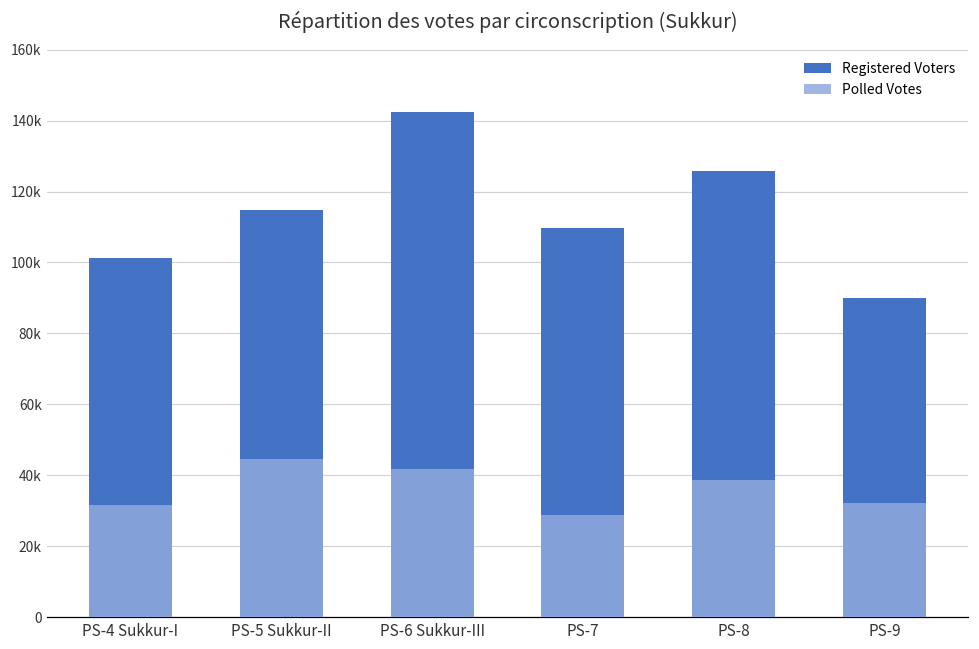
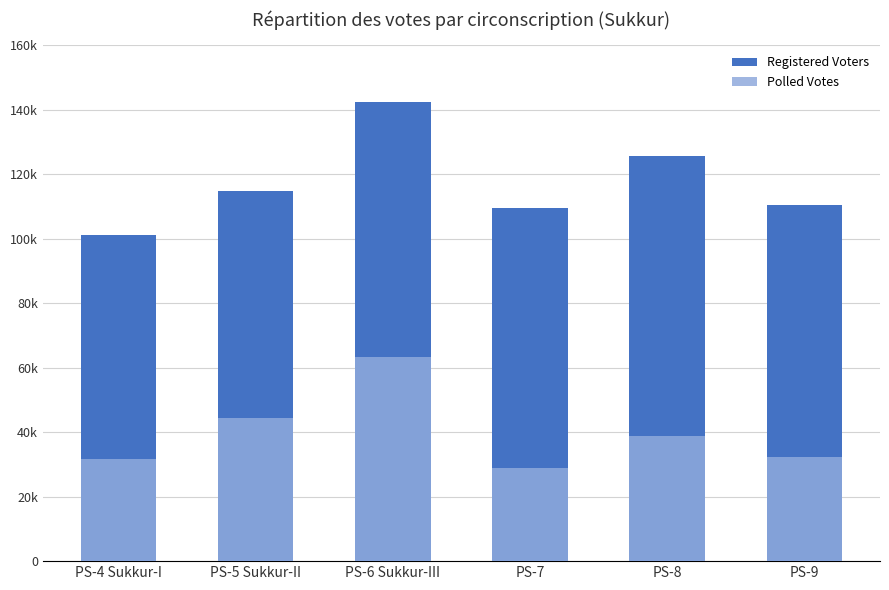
  {
    "Registered Voters": {
      "PS-4 Sukkur-I": 101000,
      "PS-5 Sukkur-II": 115000,
      "PS-6 Sukkur-III": 142000,
      "PS-7": 110000,
      "PS-8": 126000,
-     "PS-9": 90000
+     "PS-9": 110000
    },
    "Polled Votes": {
-     "PS-6 Sukkur-III": 42000
+     "PS-6 Sukkur-III": 63000
    }
  }
